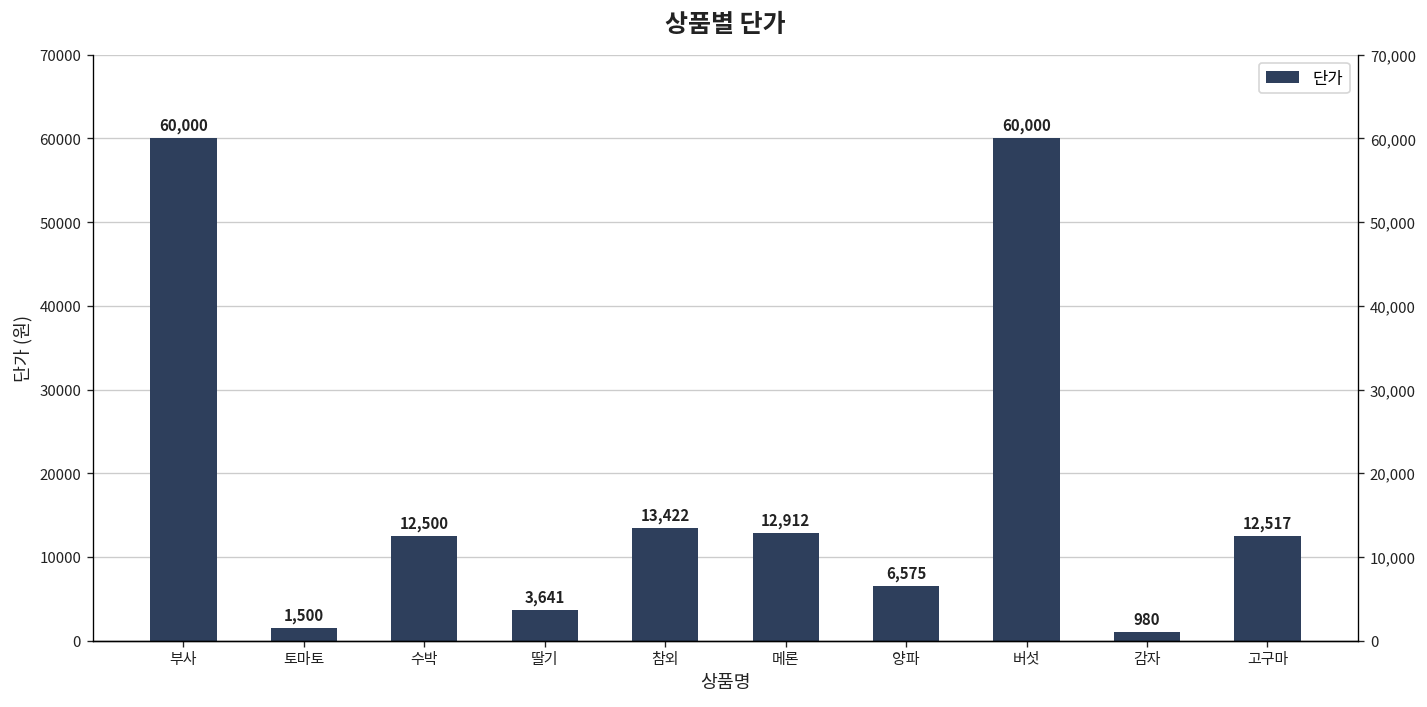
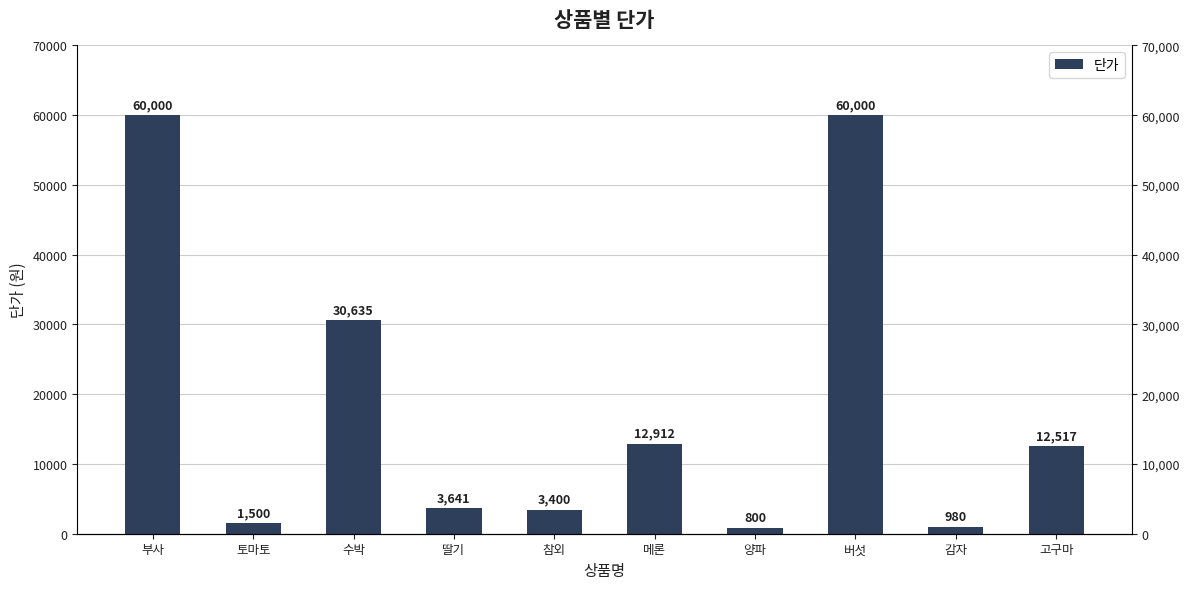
  {
    "부사": "60,000",
    "토마토": "1,500",
-   "수박": "12,500",
+   "수박": "30,635",
    "딸기": "3,641",
-   "참외": "13,422",
+   "참외": "3,400",
    "메론": "12,912",
-   "양파": "6,575",
+   "양파": "800",
    "버섯": "60,000",
    "감자": "980",
    "고구마": "12,517"
  }
